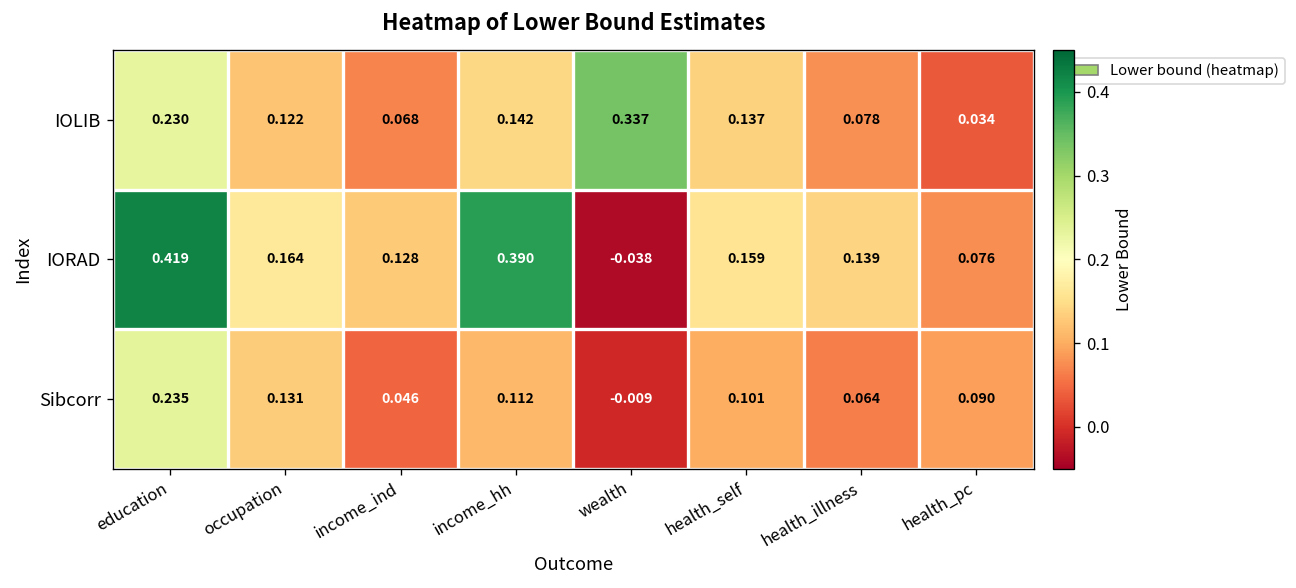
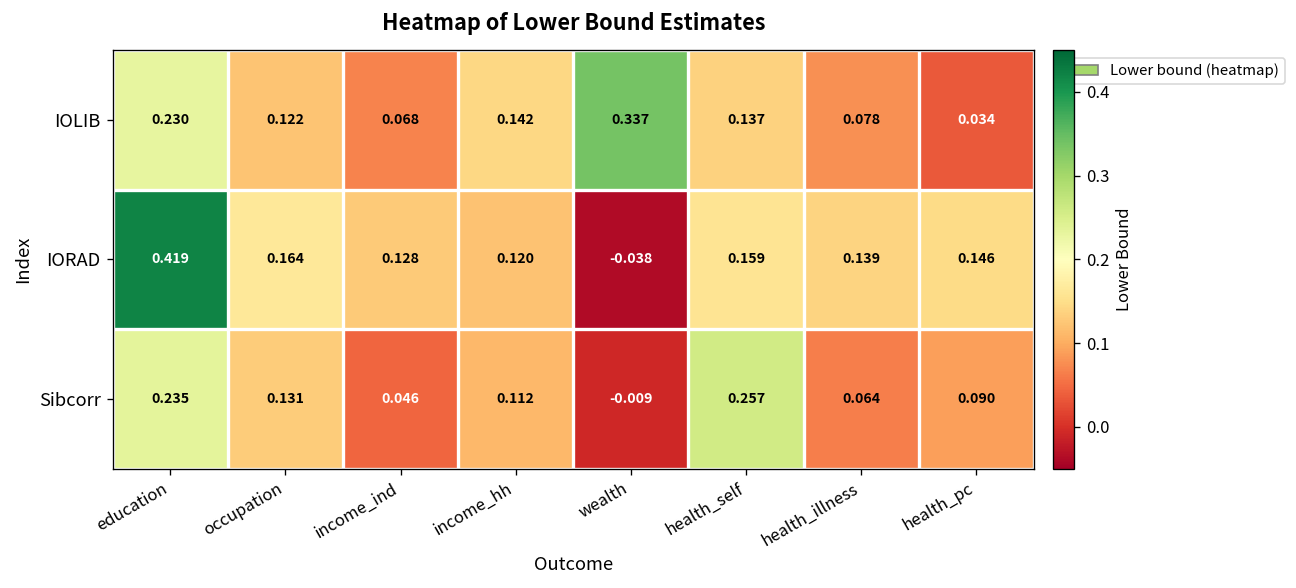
  {
    "IOLIB": {
      "education": 0.230,
      "occupation": 0.122,
      "income_ind": 0.068,
      "income_hh": 0.142,
      "wealth": 0.337,
      "health_self": 0.137,
      "health_illness": 0.078,
      "health_pc": 0.034
    },
    "IORAD": {
      "education": 0.419,
      "occupation": 0.164,
      "income_ind": 0.128,
-     "income_hh": 0.390,
+     "income_hh": 0.120,
      "wealth": -0.038,
      "health_self": 0.159,
      "health_illness": 0.139,
-     "health_pc": 0.076
+     "health_pc": 0.146
    },
    "Sibcorr": {
      "education": 0.235,
      "occupation": 0.131,
      "income_ind": 0.046,
      "income_hh": 0.112,
      "wealth": -0.009,
-     "health_self": 0.101,
+     "health_self": 0.257,
      "health_illness": 0.064,
      "health_pc": 0.090
    }
  }
